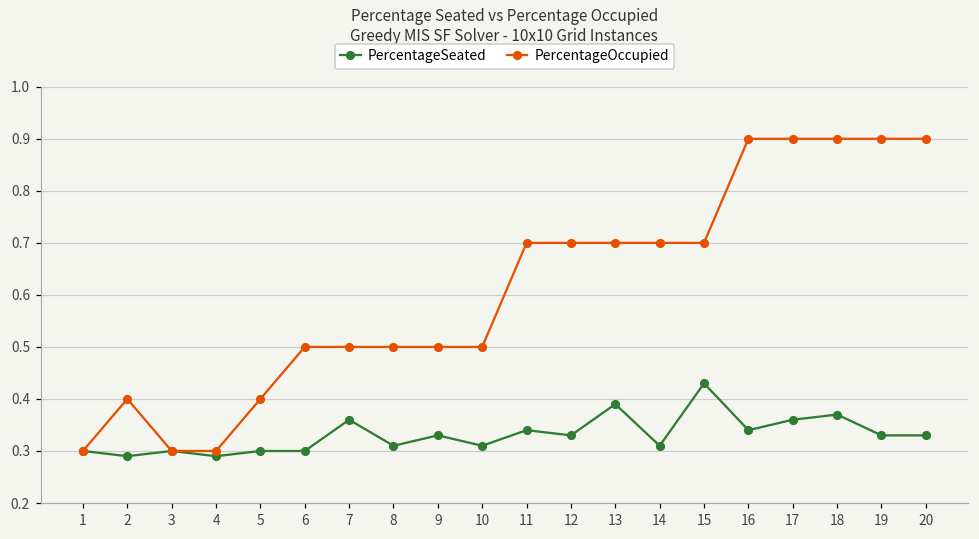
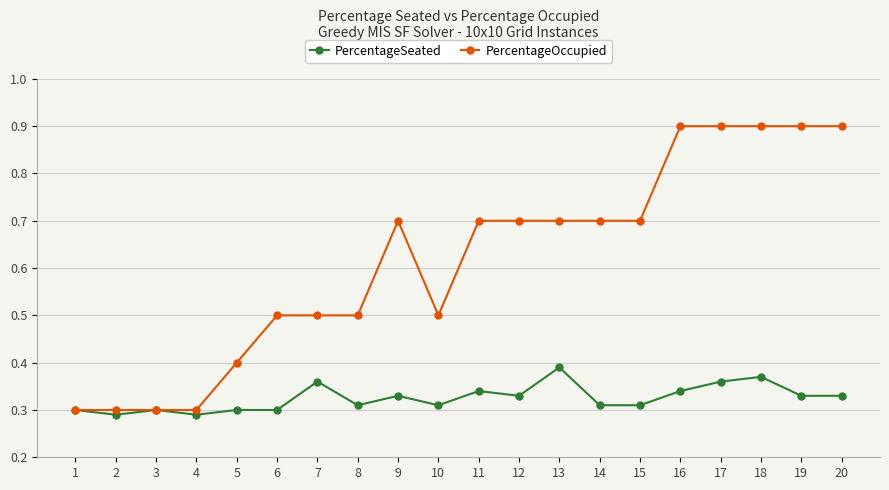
  {
    "PercentageSeated": {
      "2": 0.29,
      "4": 0.29,
      "5": 0.30,
      "6": 0.30,
      "7": 0.36,
      "8": 0.31,
      "9": 0.33,
      "10": 0.31,
      "11": 0.34,
      "12": 0.33,
      "13": 0.39,
      "14": 0.31,
-     "15": 0.43,
+     "15": 0.31,
      "16": 0.34,
      "17": 0.36,
      "18": 0.37,
      "19": 0.33,
      "20": 0.33
    },
    "PercentageOccupied": {
-     "2": 0.4,
+     "2": 0.3,
      "4": 0.3,
      "5": 0.4,
      "6": 0.5,
      "7": 0.5,
      "8": 0.5,
-     "9": 0.5,
+     "9": 0.7,
      "10": 0.5,
      "11": 0.7,
      "12": 0.7,
      "13": 0.7,
      "14": 0.7,
      "15": 0.7,
      "16": 0.9,
      "17": 0.9,
      "18": 0.9,
      "19": 0.9,
      "20": 0.9
    }
  }
